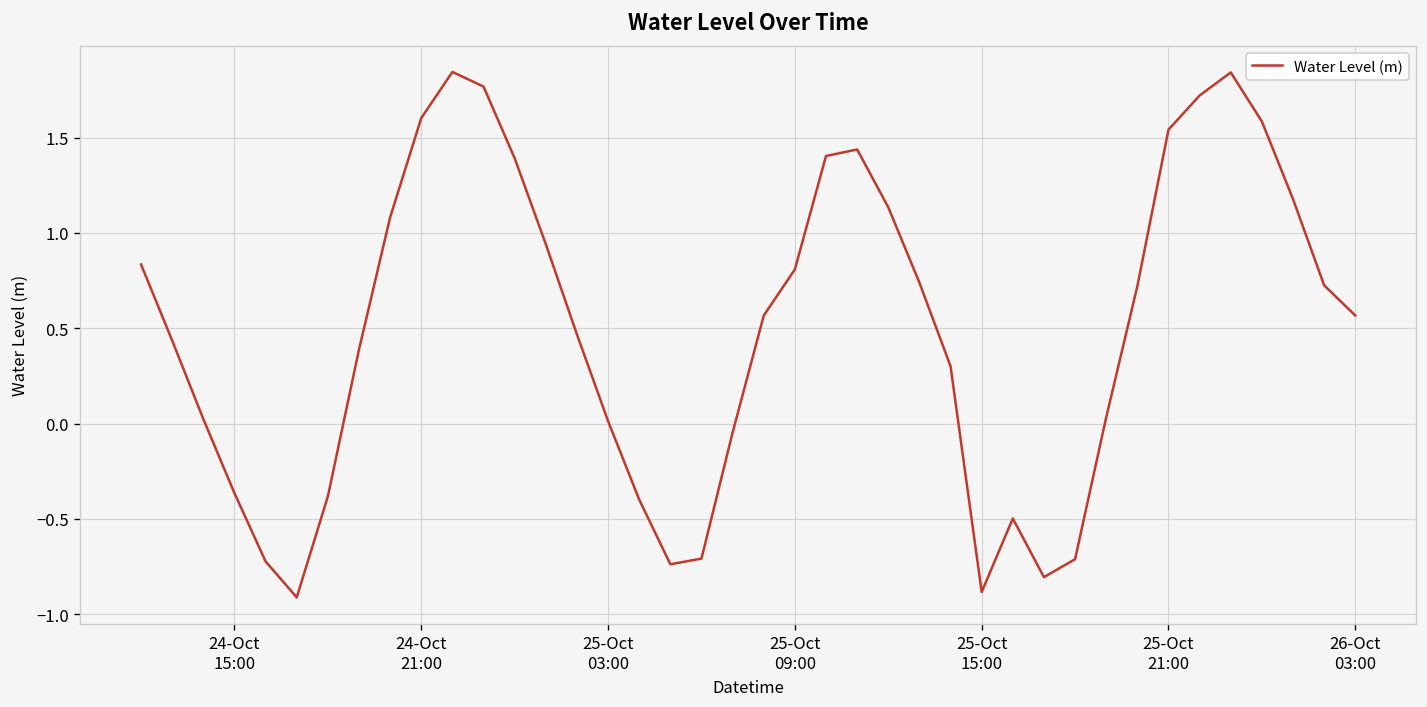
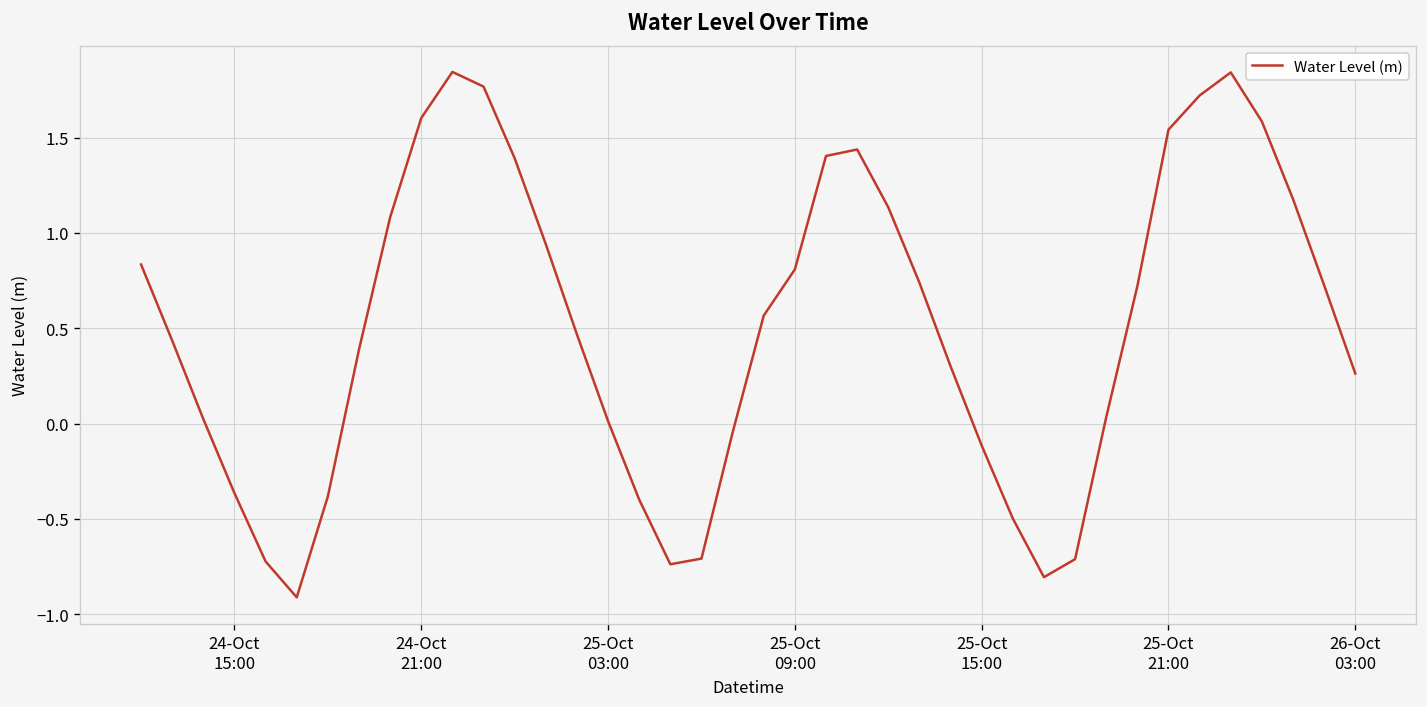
  {
    "24-Oct 15:00": -0.37,
    "24-Oct 21:00": 1.60,
    "25-Oct 03:00": 0.01,
    "25-Oct 09:00": 0.81,
-   "25-Oct 15:00": -0.88,
+   "25-Oct 15:00": -0.11,
    "25-Oct 21:00": 1.54,
-   "26-Oct 03:00": 0.57
+   "26-Oct 03:00": 0.26
  }
